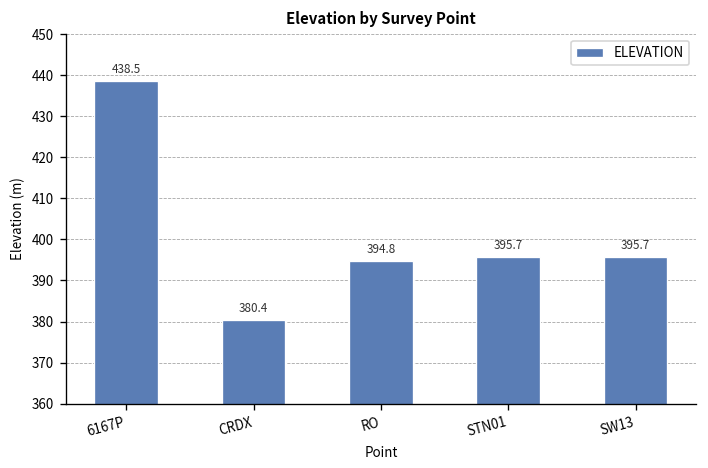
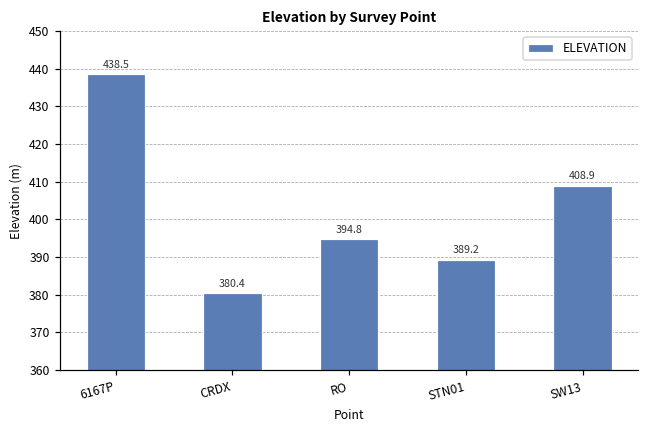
  {
    "6167P": 438.5,
    "CRDX": 380.4,
    "RO": 394.8,
-   "STN01": 395.7,
-   "SW13": 395.7
+   "STN01": 389.2,
+   "SW13": 408.9
  }
